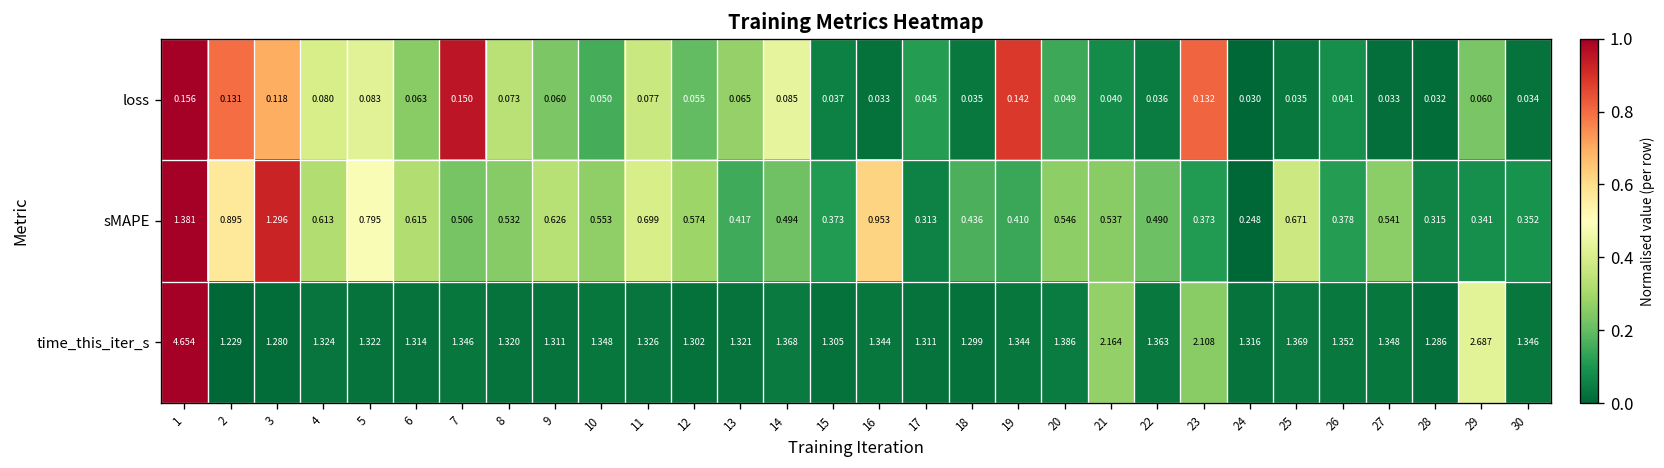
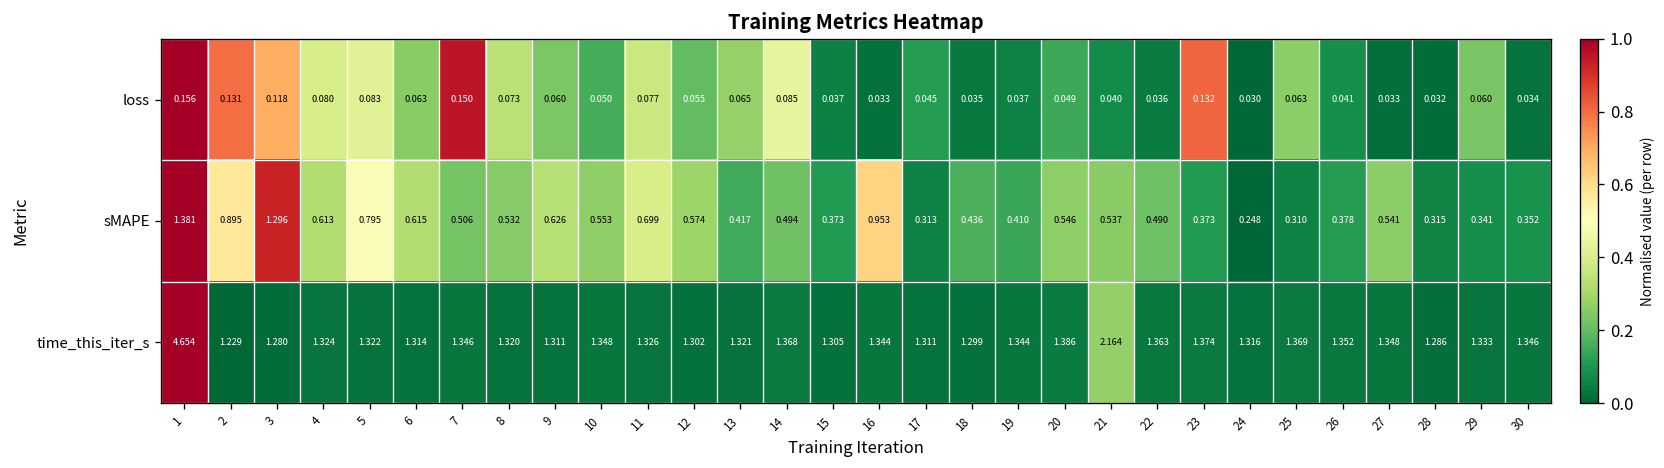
  {
    "loss": {
      "1": 0.156,
      "2": 0.131,
      "3": 0.118,
      "4": 0.080,
      "5": 0.083,
      "6": 0.063,
      "7": 0.150,
      "8": 0.073,
      "9": 0.060,
      "10": 0.050,
      "11": 0.077,
      "12": 0.055,
      "13": 0.065,
      "14": 0.085,
      "15": 0.037,
      "16": 0.033,
      "17": 0.045,
      "18": 0.035,
-     "19": 0.142,
+     "19": 0.037,
      "20": 0.049,
      "21": 0.040,
      "22": 0.036,
      "23": 0.132,
      "24": 0.030,
-     "25": 0.035,
+     "25": 0.063,
      "26": 0.041,
      "27": 0.033,
      "28": 0.032,
      "29": 0.060,
      "30": 0.034
    },
    "sMAPE": {
      "1": 1.381,
      "2": 0.895,
      "3": 1.296,
      "4": 0.613,
      "5": 0.795,
      "6": 0.615,
      "7": 0.506,
      "8": 0.532,
      "9": 0.626,
      "10": 0.553,
      "11": 0.699,
      "12": 0.574,
      "13": 0.417,
      "14": 0.494,
      "15": 0.373,
      "16": 0.953,
      "17": 0.313,
      "18": 0.436,
      "19": 0.410,
      "20": 0.546,
      "21": 0.537,
      "22": 0.490,
      "23": 0.373,
      "24": 0.248,
-     "25": 0.671,
+     "25": 0.310,
      "26": 0.378,
      "27": 0.541,
      "28": 0.315,
      "29": 0.341,
      "30": 0.352
    },
    "time_this_iter_s": {
      "1": 4.654,
      "2": 1.229,
      "3": 1.280,
      "4": 1.324,
      "5": 1.322,
      "6": 1.314,
      "7": 1.346,
      "8": 1.320,
      "9": 1.311,
      "10": 1.348,
      "11": 1.326,
      "12": 1.302,
      "13": 1.321,
      "14": 1.368,
      "15": 1.305,
      "16": 1.344,
      "17": 1.311,
      "18": 1.299,
      "19": 1.344,
      "20": 1.386,
      "21": 2.164,
      "22": 1.363,
-     "23": 2.108,
+     "23": 1.374,
      "24": 1.316,
      "25": 1.369,
      "26": 1.352,
      "27": 1.348,
      "28": 1.286,
-     "29": 2.687,
+     "29": 1.333,
      "30": 1.346
    }
  }
